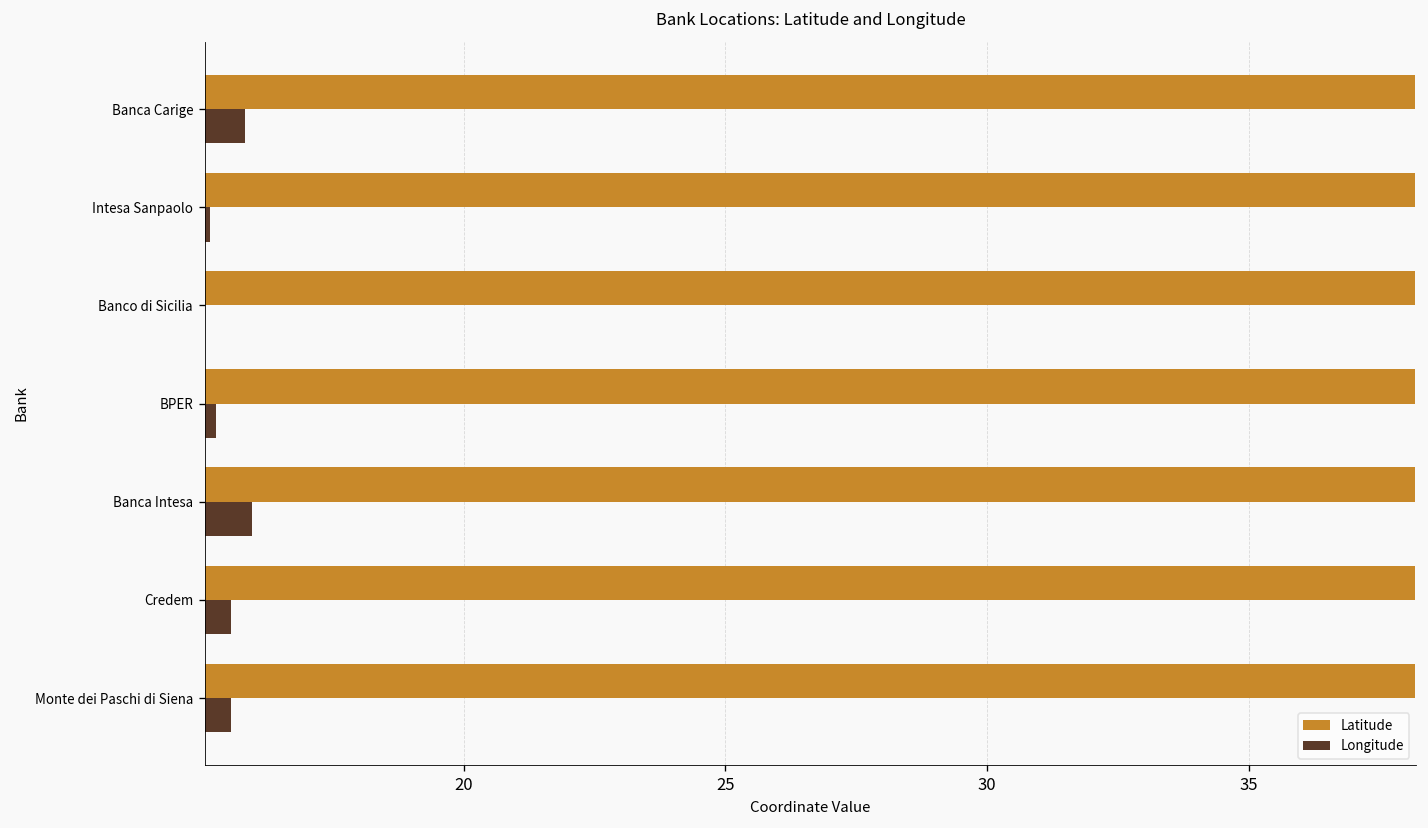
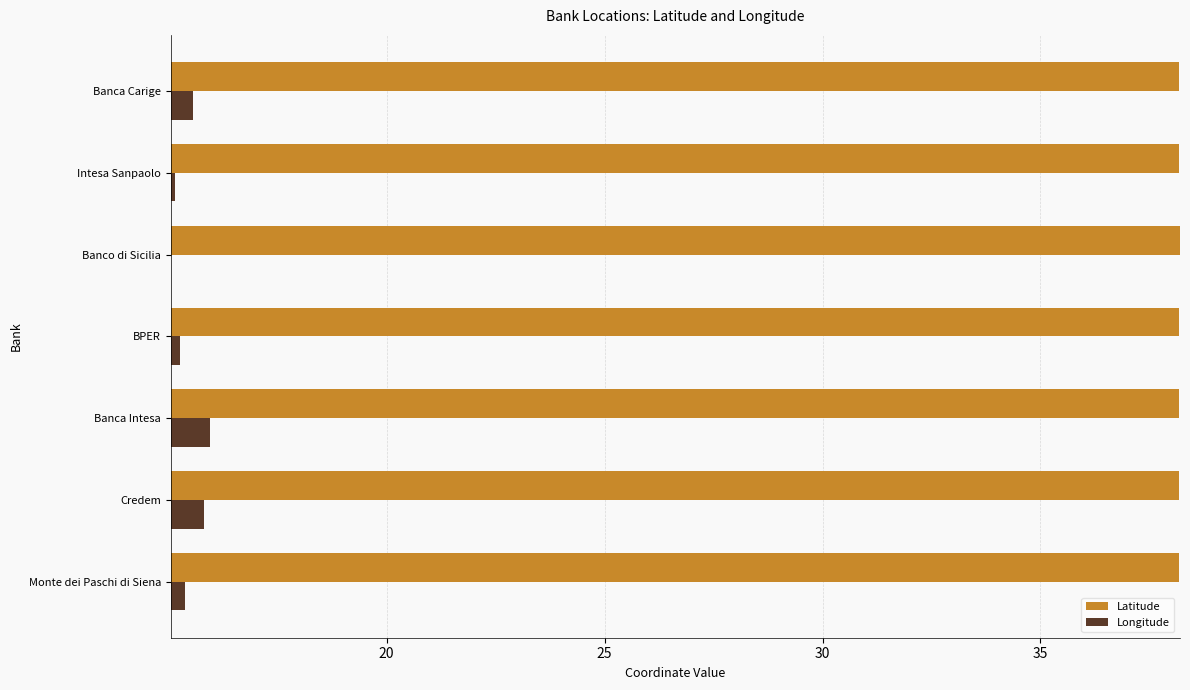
  {
    "Latitude": {
      "Banca Carige": 38.2,
      "Intesa Sanpaolo": 38.2,
      "Banco di Sicilia": 38.2,
      "BPER": 38.2,
      "Banca Intesa": 38.2,
      "Credem": 38.2,
      "Monte dei Paschi di Siena": 38.2
    },
    "Longitude": {
-     "Banca Carige": 15.8,
+     "Banca Carige": 15.6,
      "Intesa Sanpaolo": 15.1,
      "Banco di Sicilia": 15.1,
      "BPER": 15.3,
      "Banca Intesa": 15.9,
-     "Credem": 15.6,
-     "Monte dei Paschi di Siena": 15.5
+     "Credem": 15.8,
+     "Monte dei Paschi di Siena": 15.4
    }
  }
